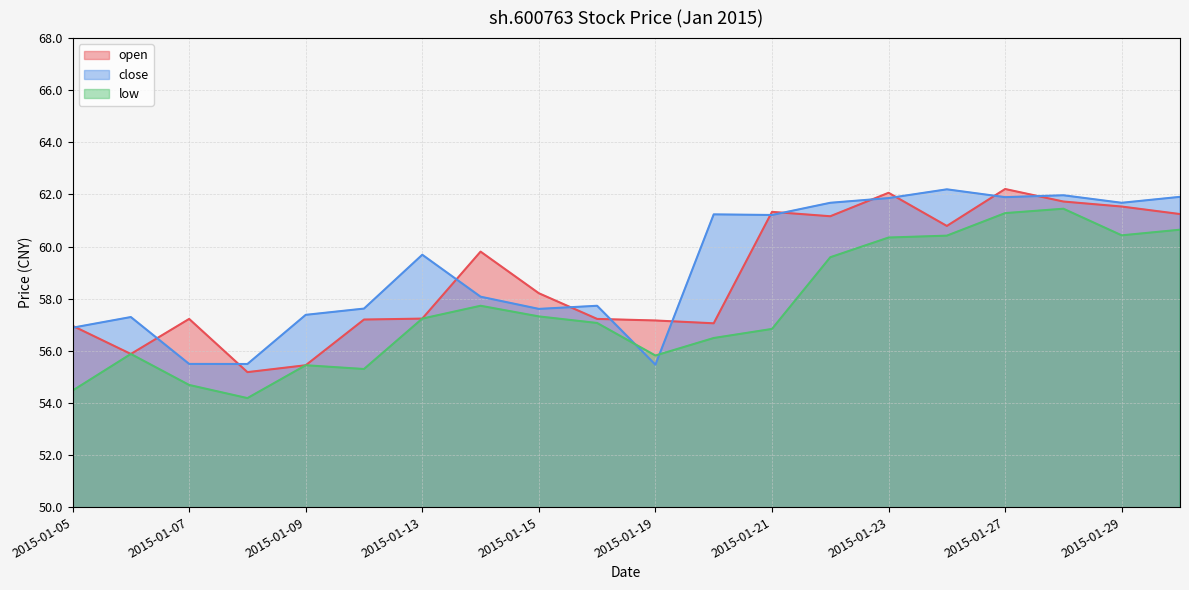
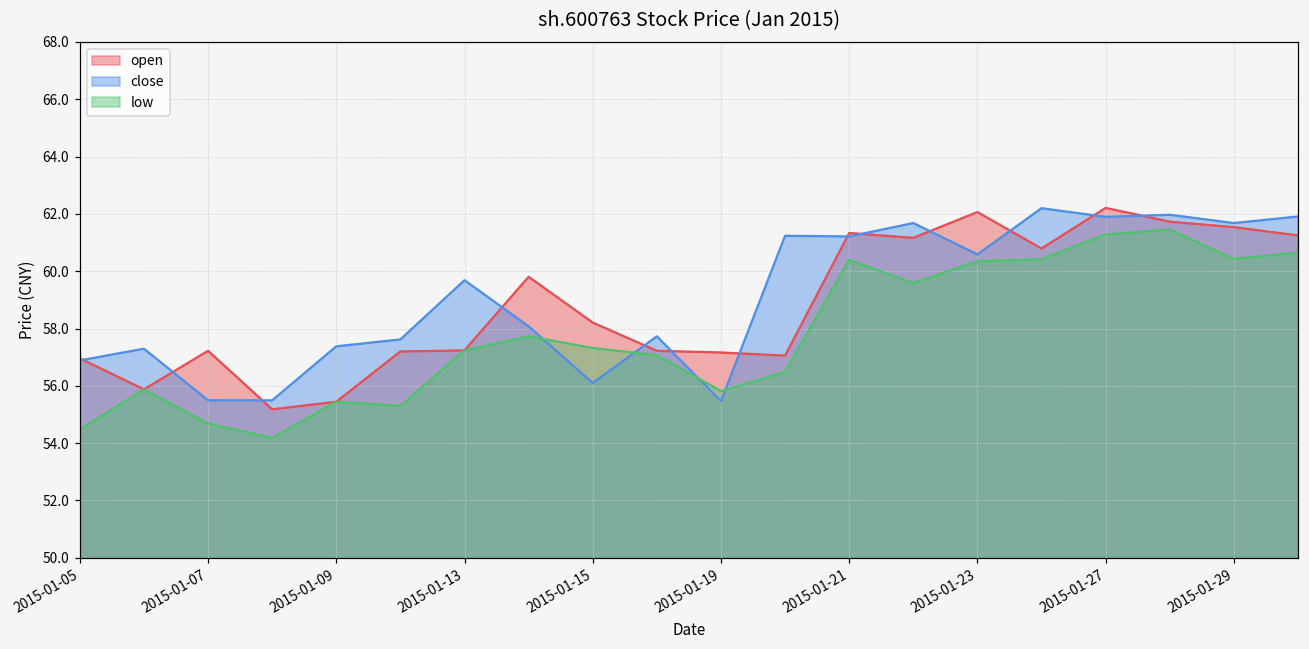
  {
    "open": {
      "2015-01-07": 57.2,
      "2015-01-15": 58.2,
      "2015-01-19": 57.2,
      "2015-01-21": 61.3,
      "2015-01-23": 62.1,
      "2015-01-27": 62.2,
      "2015-01-29": 61.5
    },
    "close": {
      "2015-01-07": 55.5,
      "2015-01-09": 57.4,
      "2015-01-13": 59.7,
-     "2015-01-15": 57.6,
+     "2015-01-15": 56.1,
      "2015-01-19": 55.5,
      "2015-01-21": 61.2,
-     "2015-01-23": 61.9,
+     "2015-01-23": 60.6,
      "2015-01-27": 61.9,
      "2015-01-29": 61.7
    },
    "low": {
      "2015-01-05": 54.5,
      "2015-01-07": 54.7,
      "2015-01-15": 57.3,
      "2015-01-19": 55.8,
-     "2015-01-21": 56.8,
+     "2015-01-21": 60.4,
      "2015-01-23": 60.3,
      "2015-01-27": 61.3,
      "2015-01-29": 60.4
    }
  }
